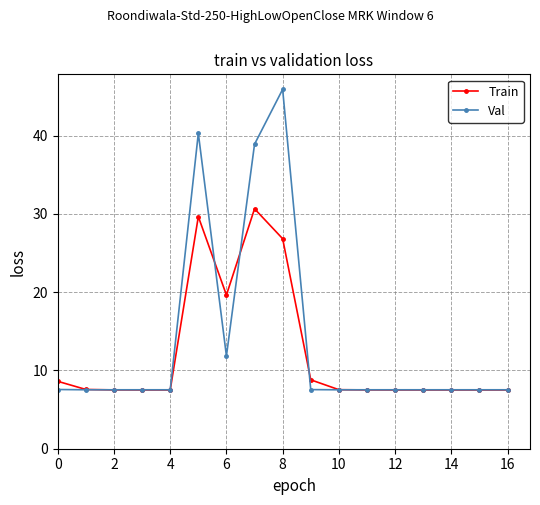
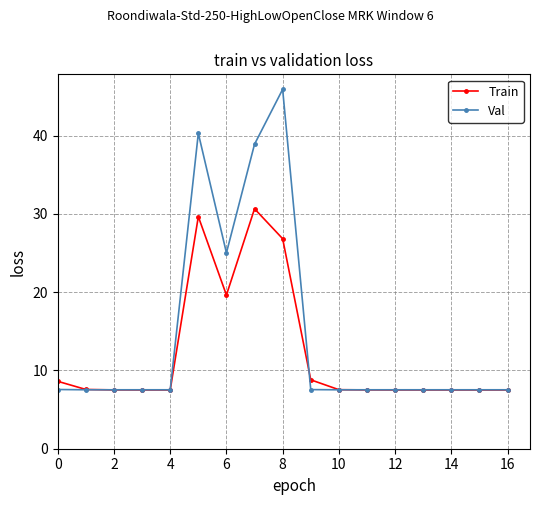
  {
    "Train": {
      "0": 9,
      "6": 20,
      "8": 27
    },
    "Val": {
      "0": 8,
-     "6": 12,
+     "6": 25,
      "8": 46
    }
  }
